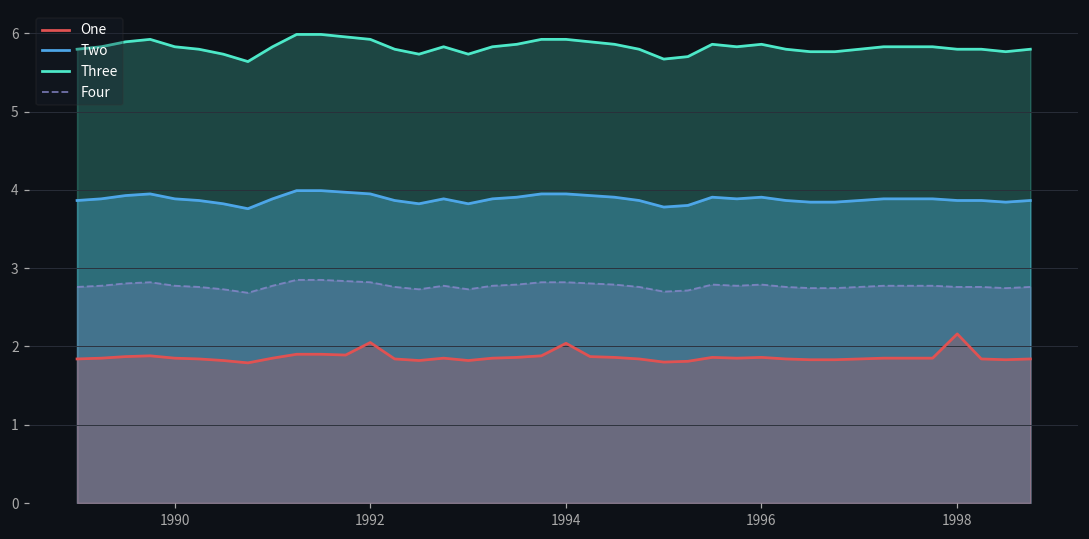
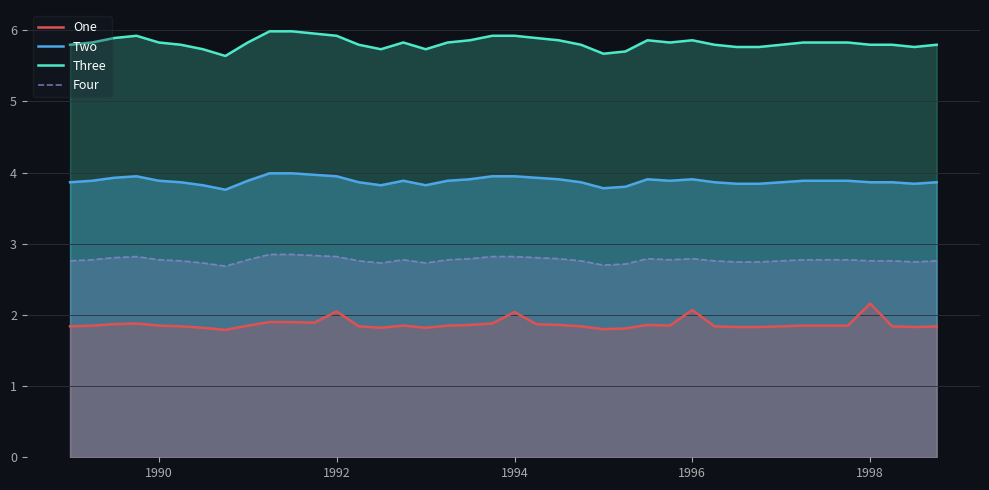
  {
    "One": {
      "1990": 1.9,
      "1992": 2.1,
      "1994": 2.0,
-     "1996": 1.9,
+     "1996": 2.1,
      "1998": 2.2
    },
    "Two": {
      "1990": 3.9,
      "1992": 3.9,
      "1994": 3.9,
      "1996": 3.9,
      "1998": 3.9
    },
    "Three": {
      "1990": 5.8,
      "1992": 5.9,
      "1994": 5.9,
      "1996": 5.9,
      "1998": 5.8
    },
    "Four": {
      "1990": 2.8,
      "1992": 2.8,
      "1994": 2.8,
      "1996": 2.8,
      "1998": 2.8
    }
  }
